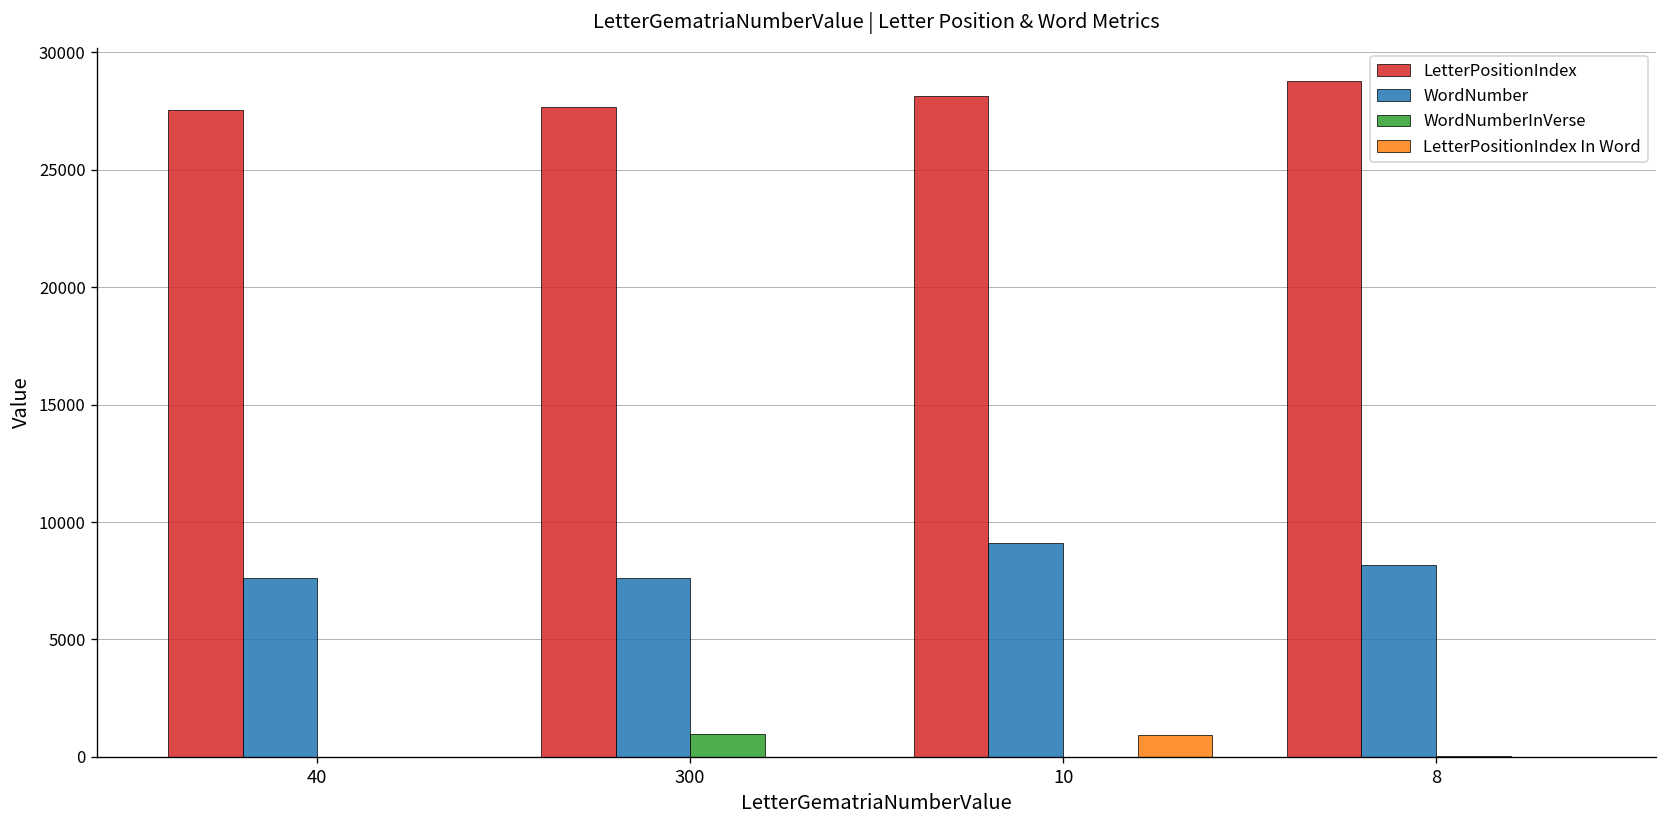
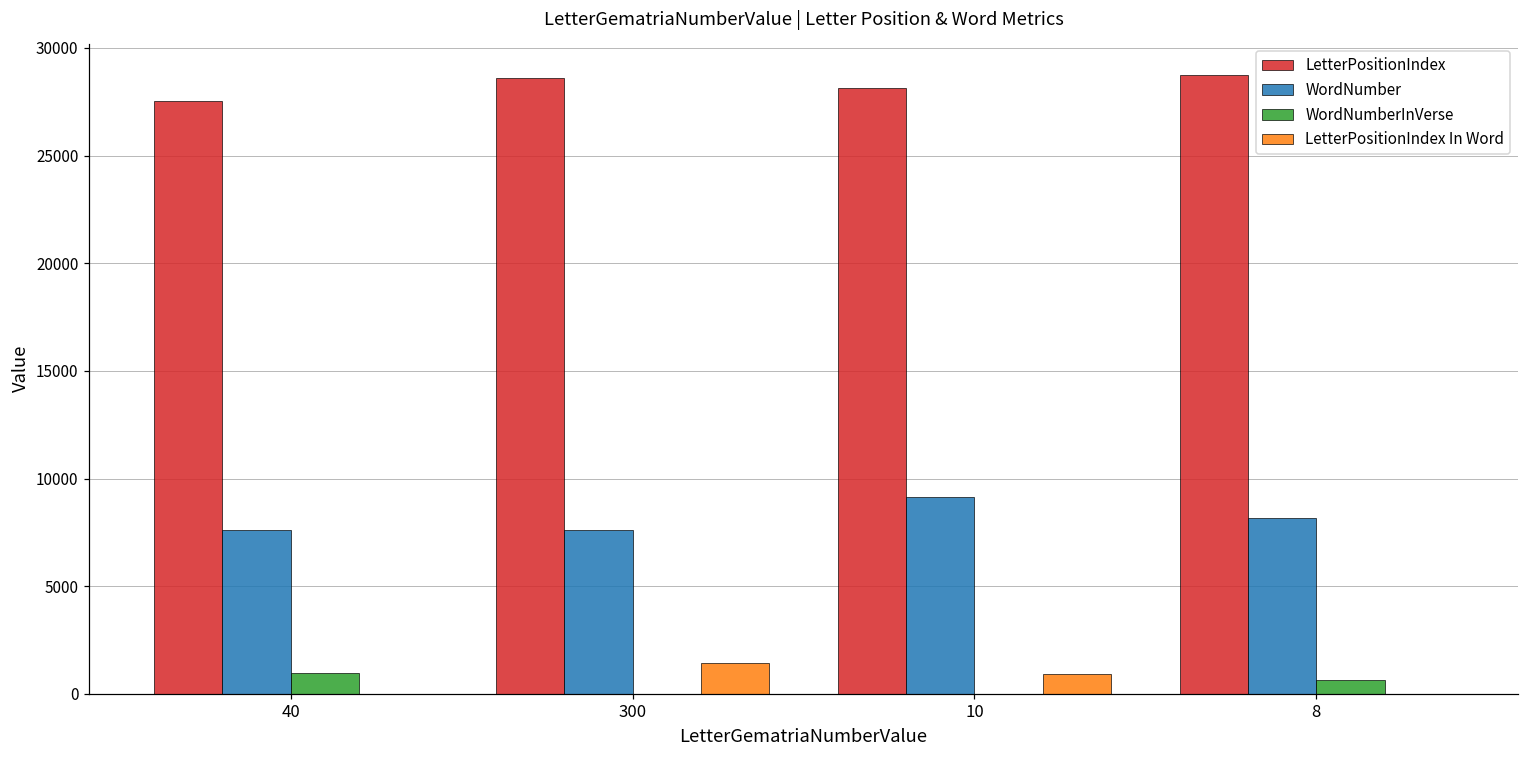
  {
    "LetterPositionIndex": {
      "40": 27600,
-     "300": 27700,
+     "300": 28600,
      "10": 28100,
      "8": 28800
    },
    "WordNumber": {
      "40": 7600,
      "300": 7600,
      "10": 9100,
      "8": 8200
    },
    "WordNumberInVerse": {
-     "40": 0,
-     "300": 1000,
-     "8": 0
+     "40": 1000,
+     "300": 0,
+     "8": 600
    },
    "LetterPositionIndex In Word": {
-     "300": 0,
+     "300": 1400,
      "10": 900
    }
  }
